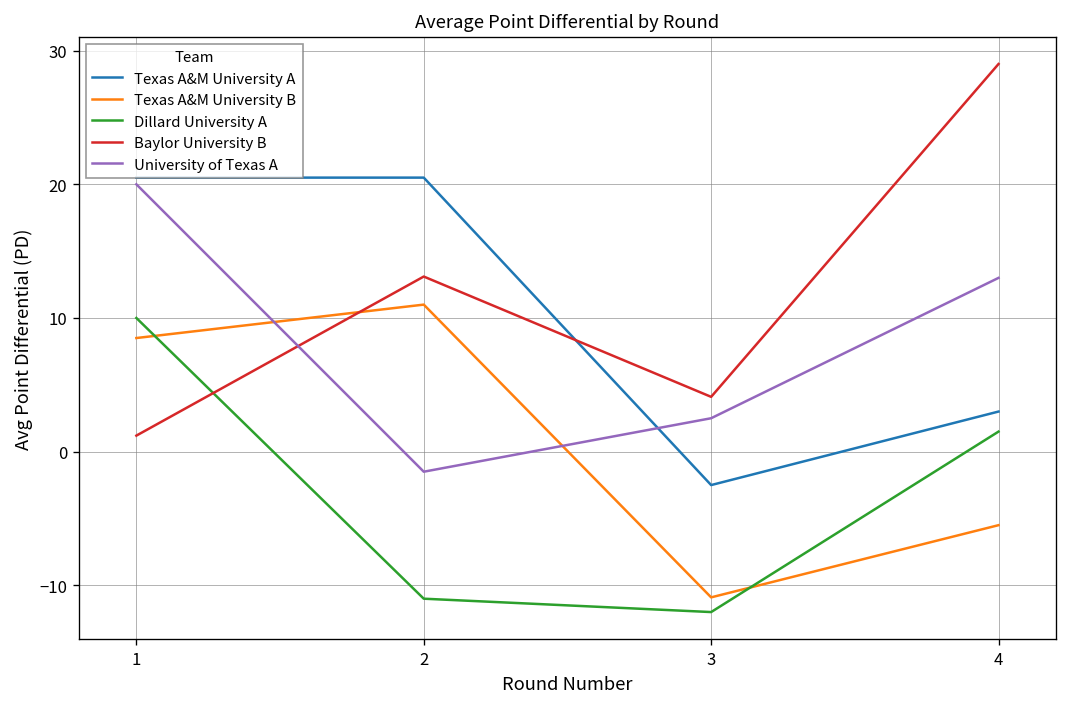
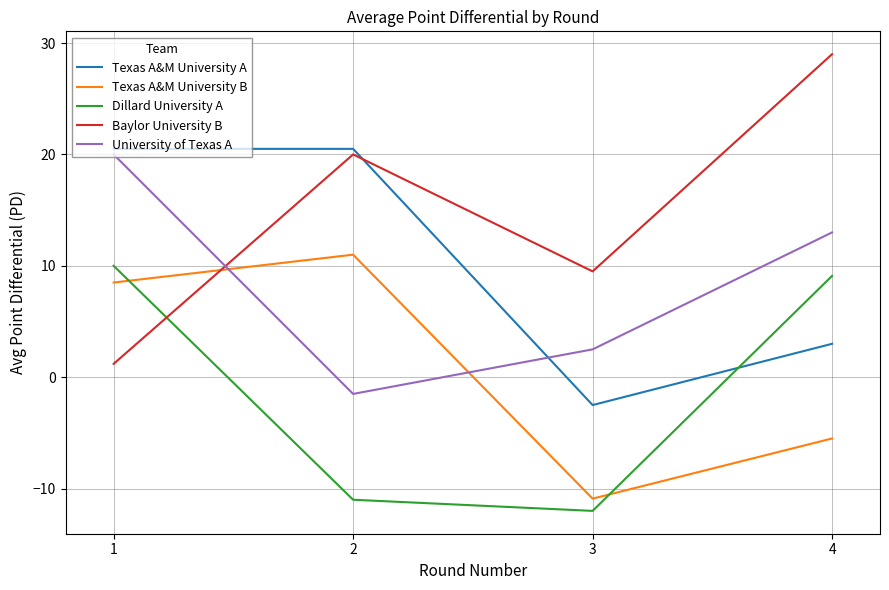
  {
    "Texas A&M University A": {
      "2": 20.5,
      "3": -2.5,
      "4": 3.0
    },
    "Texas A&M University B": {
      "1": 8.5,
      "2": 11.0,
      "3": -10.9,
      "4": -5.5
    },
    "Dillard University A": {
      "1": 10.0,
      "2": -11.0,
      "3": -12.0,
-     "4": 1.5
+     "4": 9.1
    },
    "Baylor University B": {
      "1": 1.2,
-     "2": 13.1,
-     "3": 4.1,
+     "2": 20.0,
+     "3": 9.5,
      "4": 29.0
    },
    "University of Texas A": {
      "2": -1.5,
      "3": 2.5,
      "4": 13.0
    }
  }
